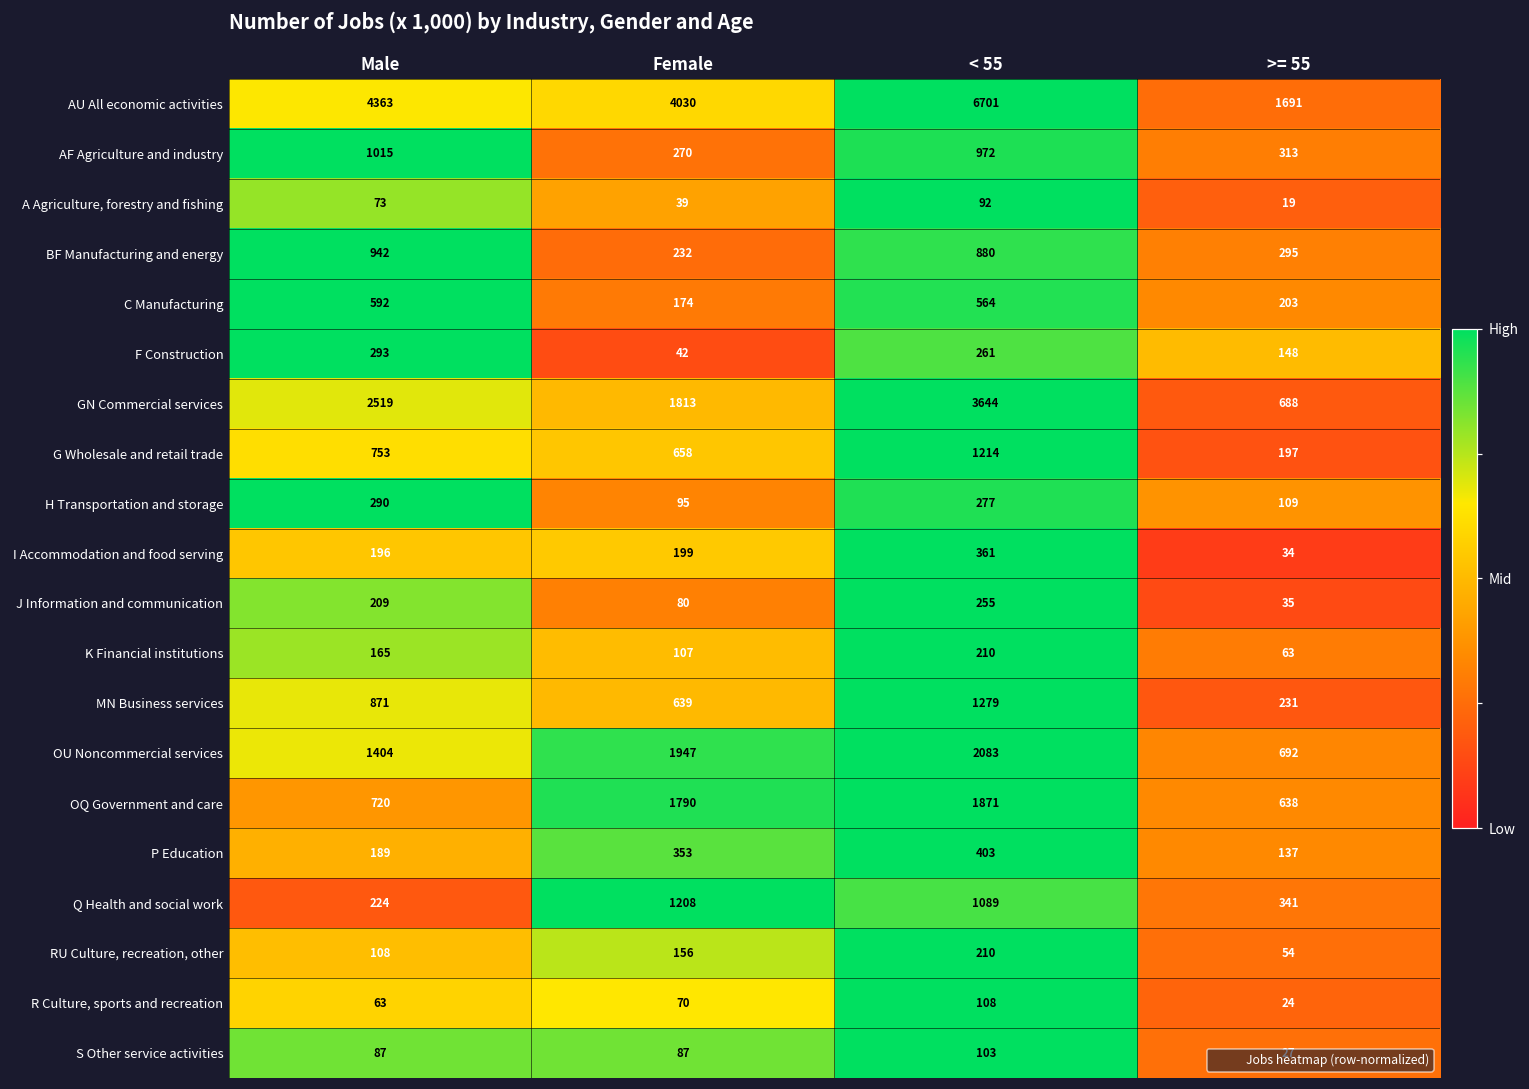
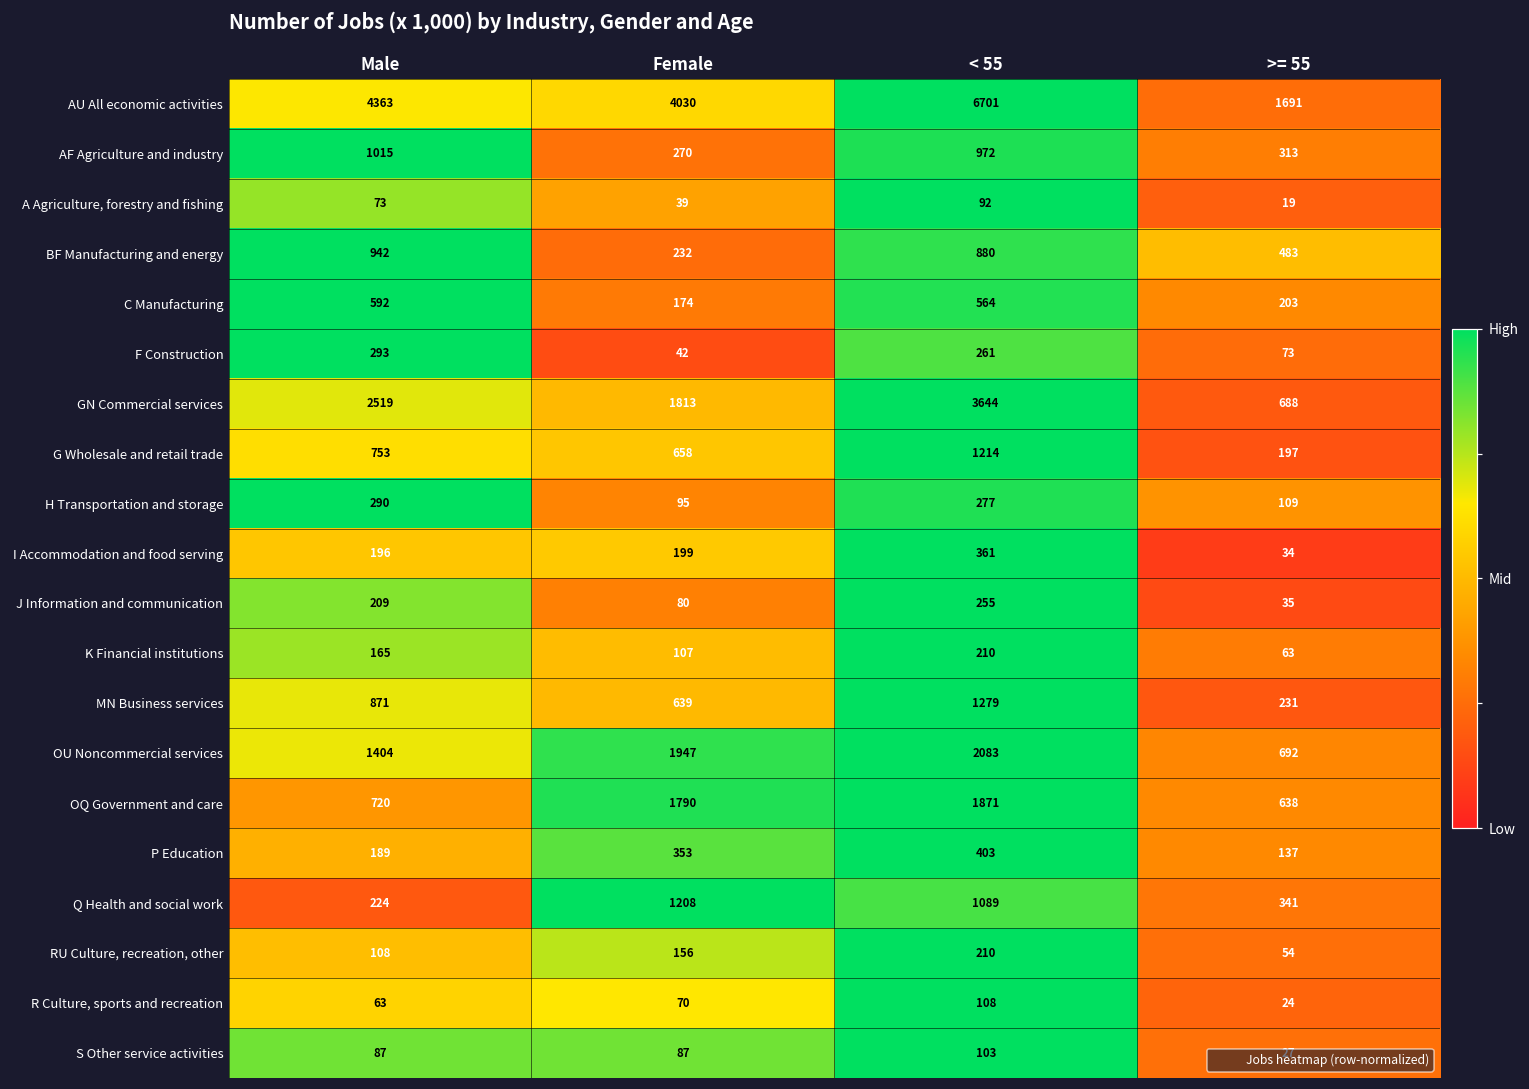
  {
    "AU All economic activities": {
      "Male": 4363,
      "Female": 4030,
      "< 55": 6701,
      ">= 55": 1691
    },
    "AF Agriculture and industry": {
      "Male": 1015,
      "Female": 270,
      "< 55": 972,
      ">= 55": 313
    },
    "A Agriculture, forestry and fishing": {
      "Male": 73,
      "Female": 39,
      "< 55": 92,
      ">= 55": 19
    },
    "BF Manufacturing and energy": {
      "Male": 942,
      "Female": 232,
      "< 55": 880,
-     ">= 55": 295
+     ">= 55": 483
    },
    "C Manufacturing": {
      "Male": 592,
      "Female": 174,
      "< 55": 564,
      ">= 55": 203
    },
    "F Construction": {
      "Male": 293,
      "Female": 42,
      "< 55": 261,
-     ">= 55": 148
+     ">= 55": 73
    },
    "GN Commercial services": {
      "Male": 2519,
      "Female": 1813,
      "< 55": 3644,
      ">= 55": 688
    },
    "G Wholesale and retail trade": {
      "Male": 753,
      "Female": 658,
      "< 55": 1214,
      ">= 55": 197
    },
    "H Transportation and storage": {
      "Male": 290,
      "Female": 95,
      "< 55": 277,
      ">= 55": 109
    },
    "I Accommodation and food serving": {
      "Male": 196,
      "Female": 199,
      "< 55": 361,
      ">= 55": 34
    },
    "J Information and communication": {
      "Male": 209,
      "Female": 80,
      "< 55": 255,
      ">= 55": 35
    },
    "K Financial institutions": {
      "Male": 165,
      "Female": 107,
      "< 55": 210,
      ">= 55": 63
    },
    "MN Business services": {
      "Male": 871,
      "Female": 639,
      "< 55": 1279,
      ">= 55": 231
    },
    "OU Noncommercial services": {
      "Male": 1404,
      "Female": 1947,
      "< 55": 2083,
      ">= 55": 692
    },
    "OQ Government and care": {
      "Male": 720,
      "Female": 1790,
      "< 55": 1871,
      ">= 55": 638
    },
    "P Education": {
      "Male": 189,
      "Female": 353,
      "< 55": 403,
      ">= 55": 137
    },
    "Q Health and social work": {
      "Male": 224,
      "Female": 1208,
      "< 55": 1089,
      ">= 55": 341
    },
    "RU Culture, recreation, other": {
      "Male": 108,
      "Female": 156,
      "< 55": 210,
      ">= 55": 54
    },
    "R Culture, sports and recreation": {
      "Male": 63,
      "Female": 70,
      "< 55": 108,
      ">= 55": 24
    },
    "S Other service activities": {
      "Male": 87,
      "Female": 87,
      "< 55": 103
    }
  }
